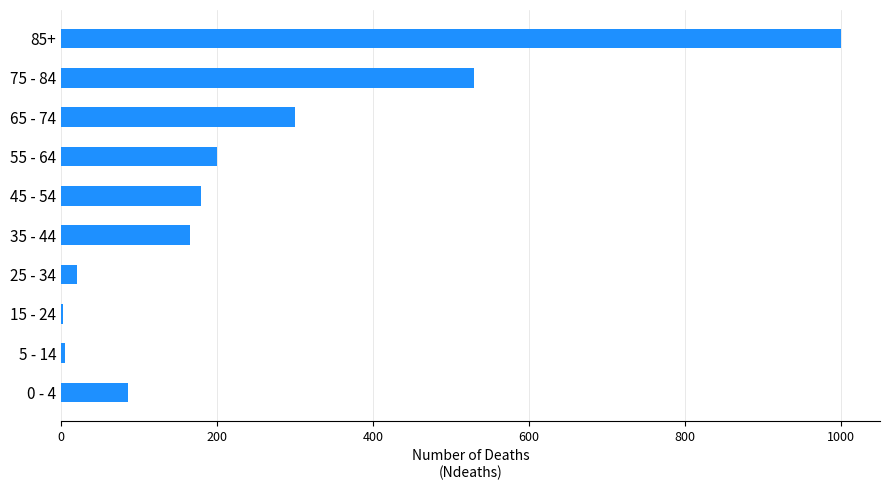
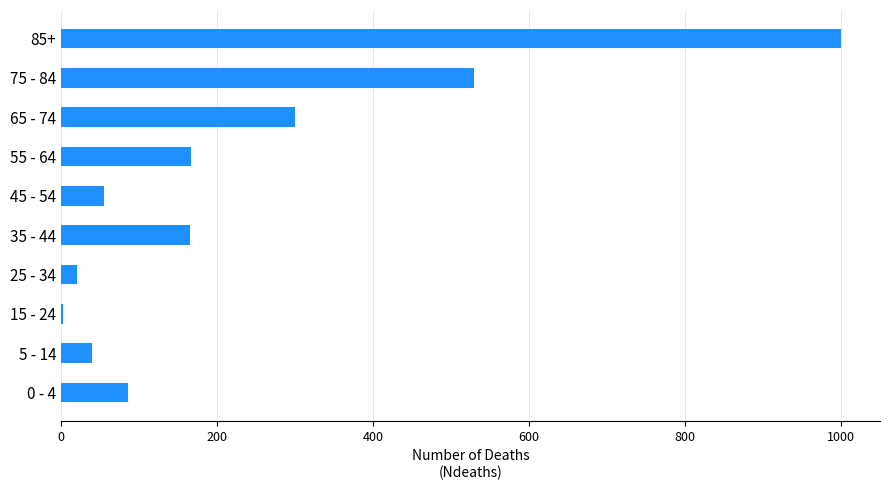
  {
    "85+": 1000,
    "75 - 84": 530,
    "65 - 74": 300,
-   "55 - 64": 200,
-   "45 - 54": 180,
+   "55 - 64": 170,
+   "45 - 54": 60,
    "35 - 44": 170,
    "25 - 34": 20,
-   "5 - 14": 10,
+   "5 - 14": 40,
    "0 - 4": 90
  }
